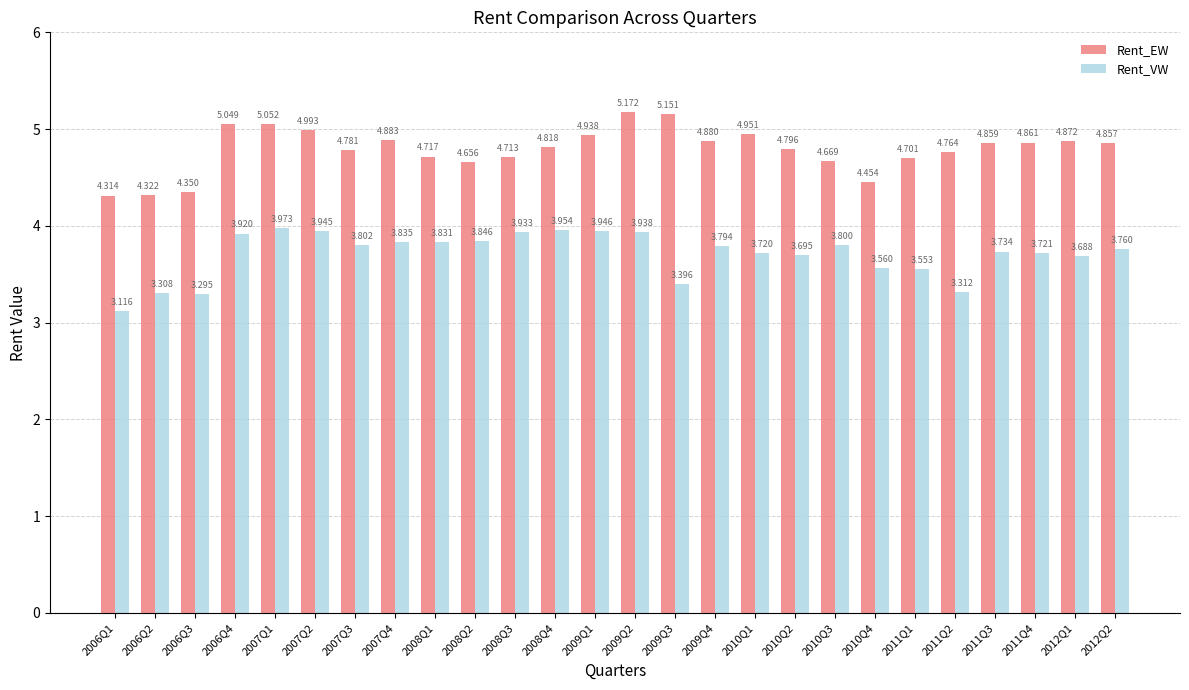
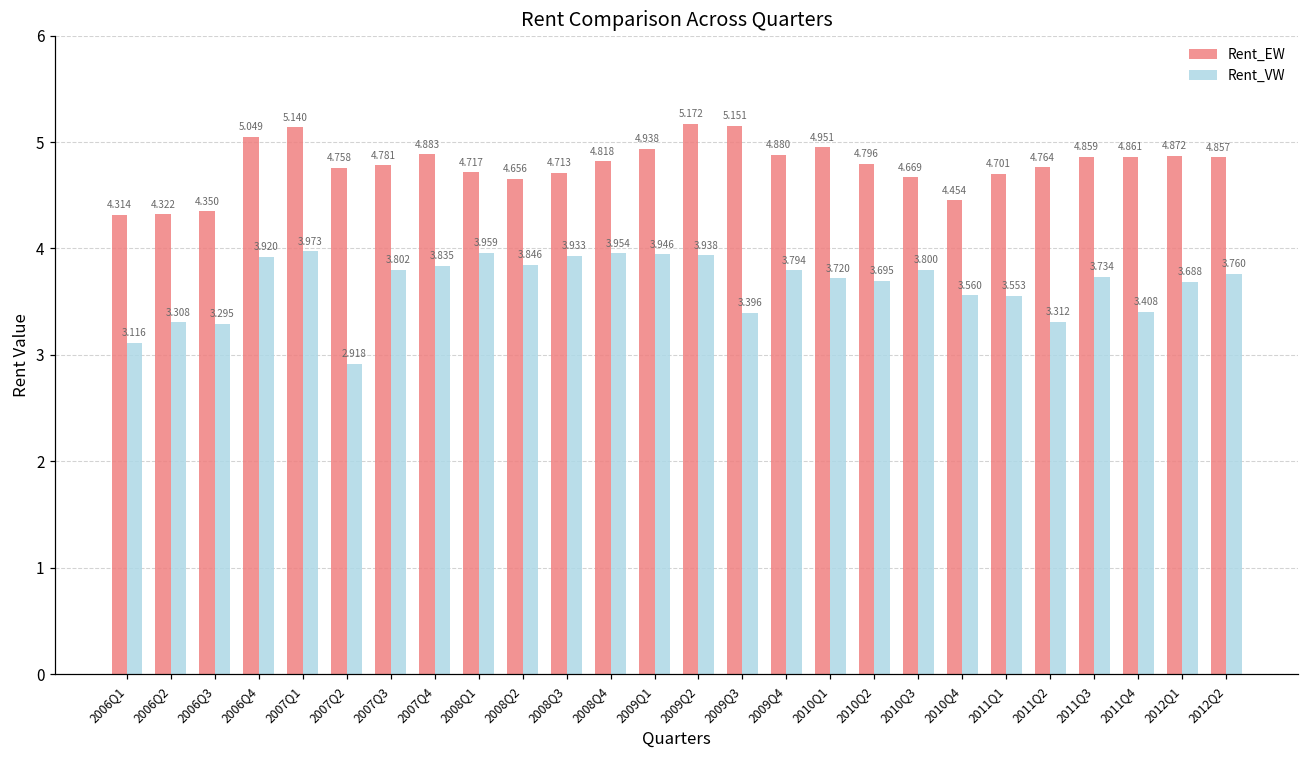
  {
    "Rent_EW": {
      "2006Q1": 4.314,
      "2006Q2": 4.322,
      "2006Q3": 4.350,
      "2006Q4": 5.049,
-     "2007Q1": 5.052,
-     "2007Q2": 4.993,
+     "2007Q1": 5.140,
+     "2007Q2": 4.758,
      "2007Q3": 4.781,
      "2007Q4": 4.883,
      "2008Q1": 4.717,
      "2008Q2": 4.656,
      "2008Q3": 4.713,
      "2008Q4": 4.818,
      "2009Q1": 4.938,
      "2009Q2": 5.172,
      "2009Q3": 5.151,
      "2009Q4": 4.880,
      "2010Q1": 4.951,
      "2010Q2": 4.796,
      "2010Q3": 4.669,
      "2010Q4": 4.454,
      "2011Q1": 4.701,
      "2011Q2": 4.764,
      "2011Q3": 4.859,
      "2011Q4": 4.861,
      "2012Q1": 4.872,
      "2012Q2": 4.857
    },
    "Rent_VW": {
      "2006Q1": 3.116,
      "2006Q2": 3.308,
      "2006Q3": 3.295,
      "2006Q4": 3.920,
      "2007Q1": 3.973,
-     "2007Q2": 3.945,
+     "2007Q2": 2.918,
      "2007Q3": 3.802,
      "2007Q4": 3.835,
-     "2008Q1": 3.831,
+     "2008Q1": 3.959,
      "2008Q2": 3.846,
      "2008Q3": 3.933,
      "2008Q4": 3.954,
      "2009Q1": 3.946,
      "2009Q2": 3.938,
      "2009Q3": 3.396,
      "2009Q4": 3.794,
      "2010Q1": 3.720,
      "2010Q2": 3.695,
      "2010Q3": 3.800,
      "2010Q4": 3.560,
      "2011Q1": 3.553,
      "2011Q2": 3.312,
      "2011Q3": 3.734,
-     "2011Q4": 3.721,
+     "2011Q4": 3.408,
      "2012Q1": 3.688,
      "2012Q2": 3.760
    }
  }
